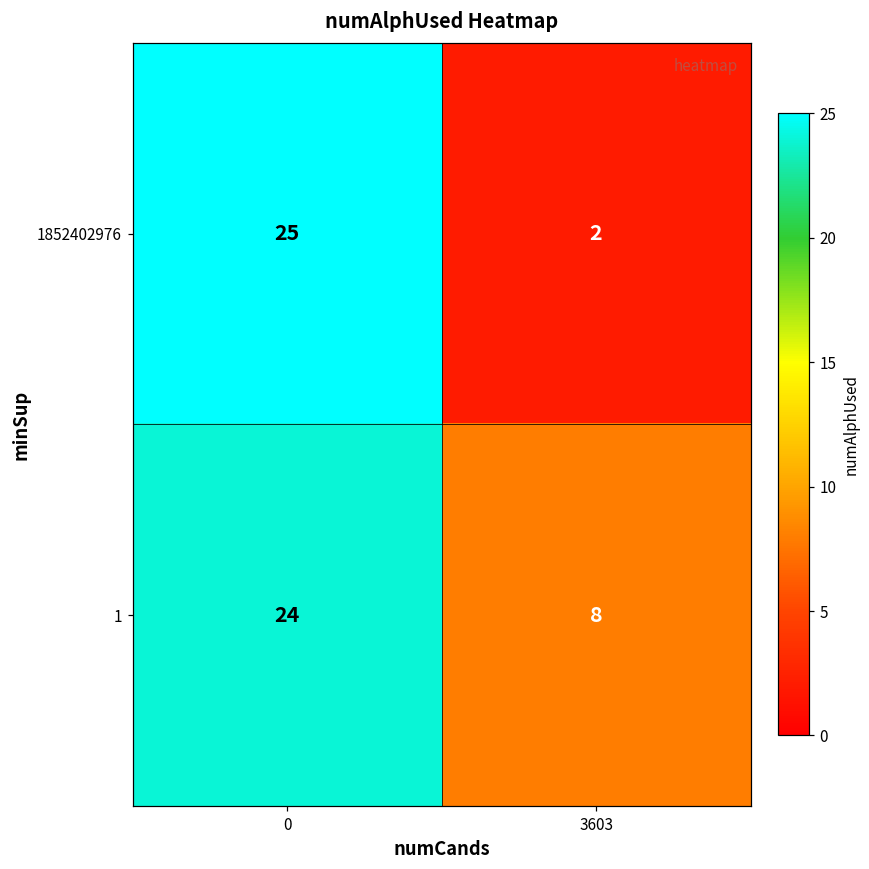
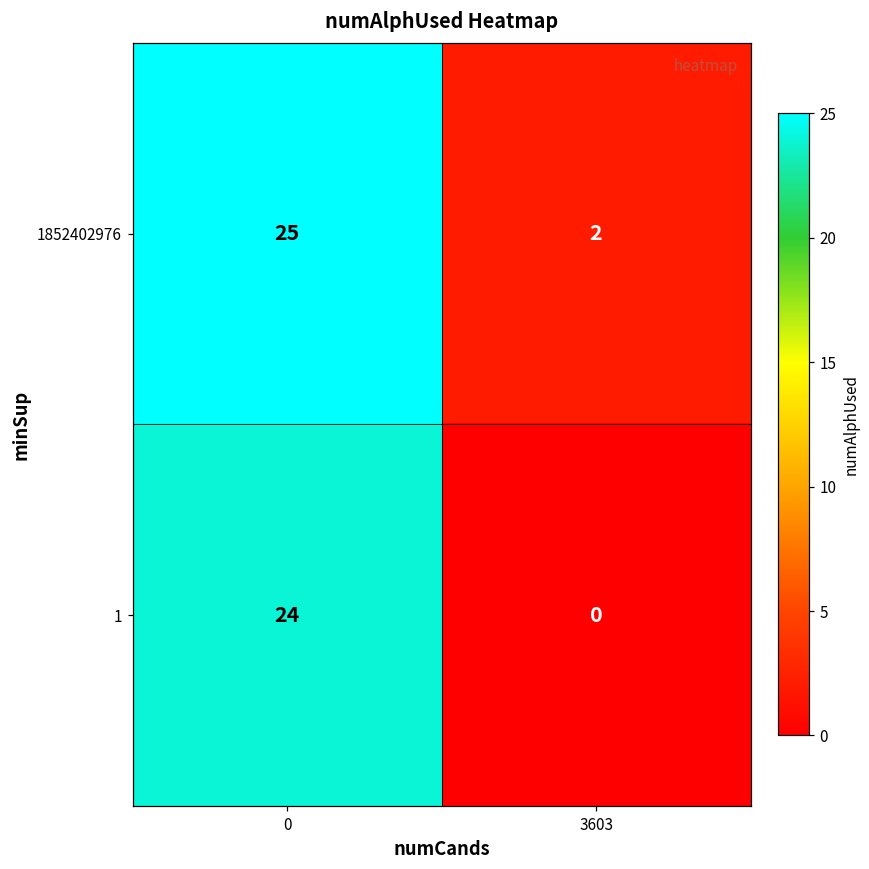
  {
    "1852402976": {
      "0": 25
    },
    "1": {
      "0": 24,
-     "3603": 8
+     "3603": 0
    }
  }
